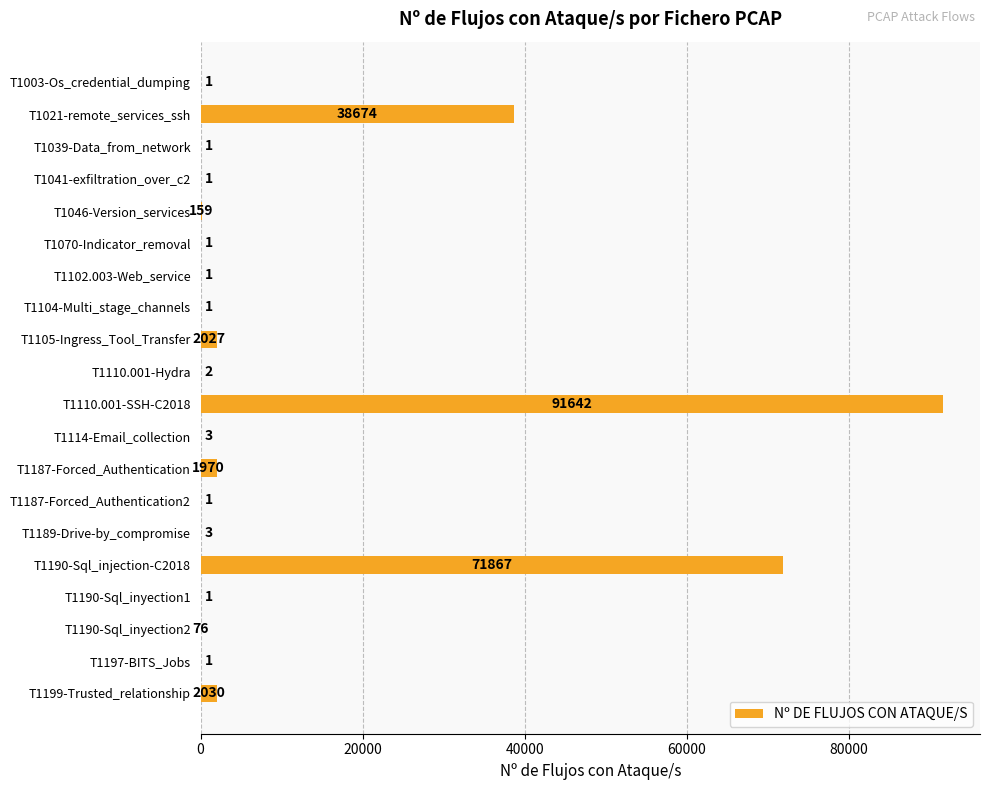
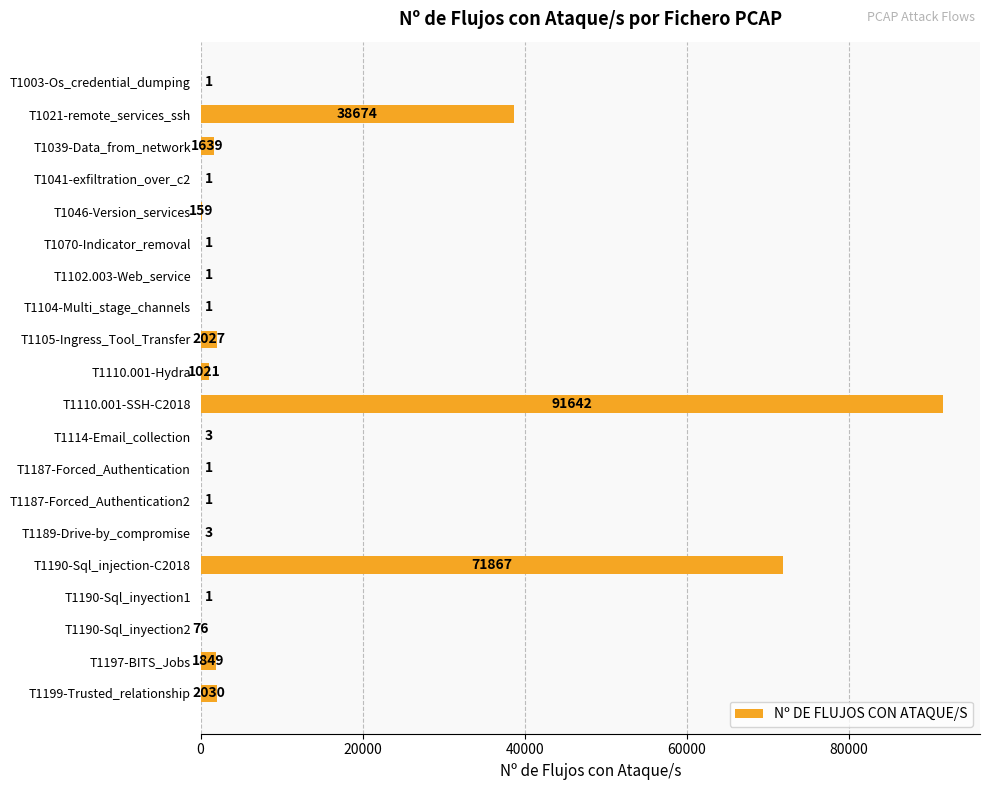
  {
    "T1003-Os_credential_dumping": 1,
    "T1021-remote_services_ssh": 38674,
-   "T1039-Data_from_network": 1,
+   "T1039-Data_from_network": 1639,
    "T1041-exfiltration_over_c2": 1,
    "T1046-Version_services": 159,
    "T1070-Indicator_removal": 1,
    "T1102.003-Web_service": 1,
    "T1104-Multi_stage_channels": 1,
    "T1105-Ingress_Tool_Transfer": 2027,
-   "T1110.001-Hydra": 2,
+   "T1110.001-Hydra": 1021,
    "T1110.001-SSH-C2018": 91642,
    "T1114-Email_collection": 3,
-   "T1187-Forced_Authentication": 1970,
+   "T1187-Forced_Authentication": 1,
    "T1187-Forced_Authentication2": 1,
    "T1189-Drive-by_compromise": 3,
    "T1190-Sql_injection-C2018": 71867,
    "T1190-Sql_inyection1": 1,
    "T1190-Sql_inyection2": 76,
-   "T1197-BITS_Jobs": 1,
+   "T1197-BITS_Jobs": 1849,
    "T1199-Trusted_relationship": 2030
  }
